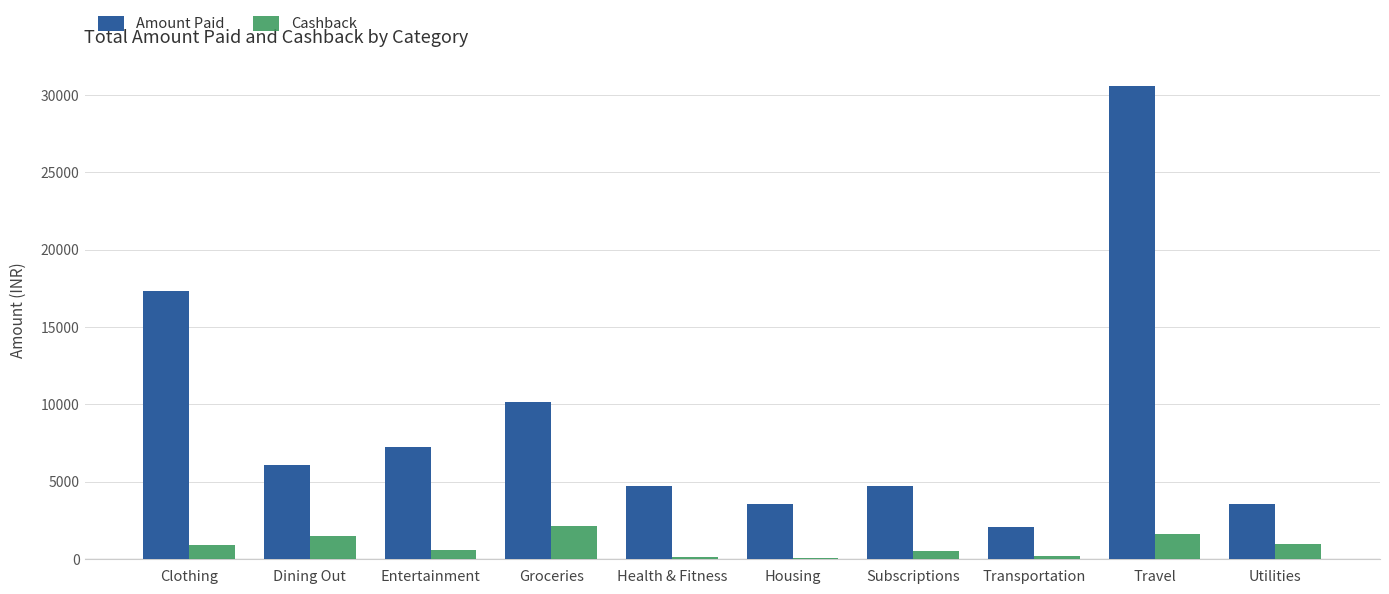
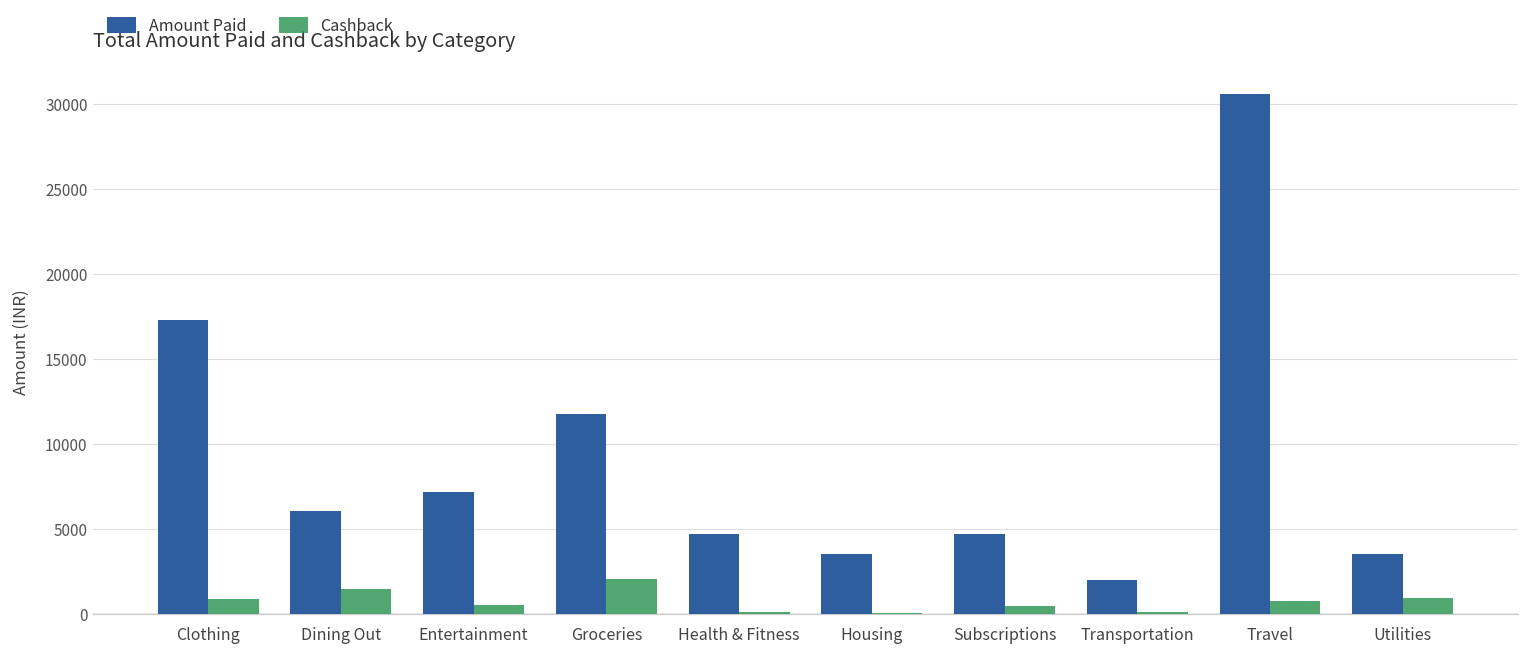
  {
    "Amount Paid": {
      "Clothing": 17300,
      "Dining Out": 6100,
      "Entertainment": 7200,
-     "Groceries": 10100,
+     "Groceries": 11800,
      "Health & Fitness": 4700,
      "Housing": 3600,
      "Subscriptions": 4700,
      "Transportation": 2000,
      "Travel": 30600,
      "Utilities": 3600
    },
    "Cashback": {
      "Clothing": 900,
      "Dining Out": 1500,
      "Entertainment": 600,
      "Groceries": 2100,
      "Subscriptions": 500,
-     "Travel": 1600,
+     "Travel": 800,
      "Utilities": 1000
    }
  }
